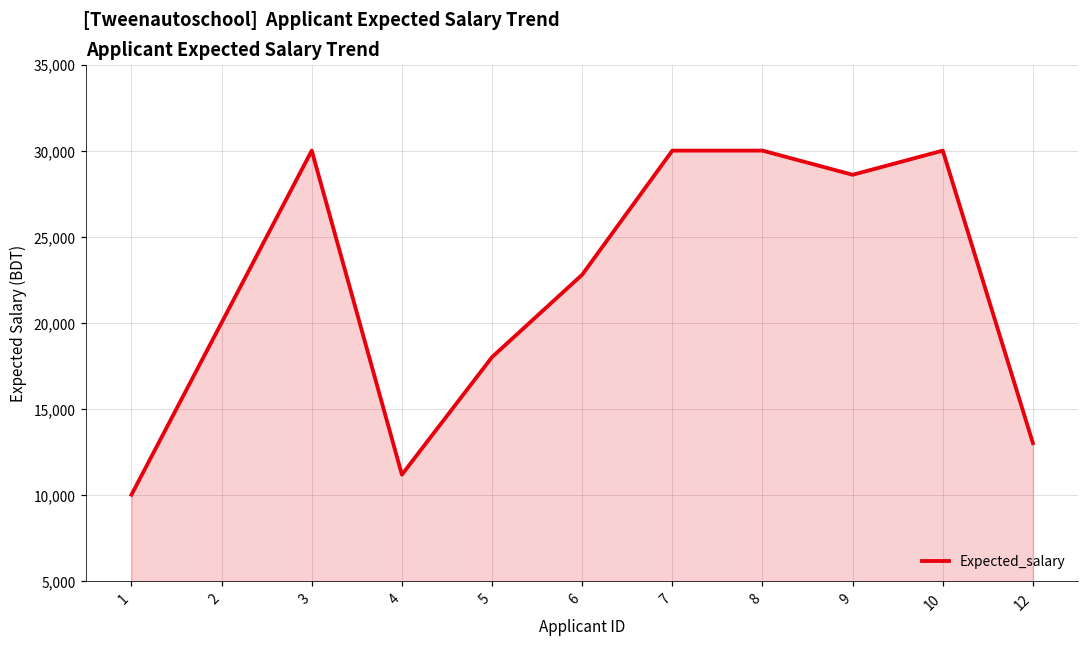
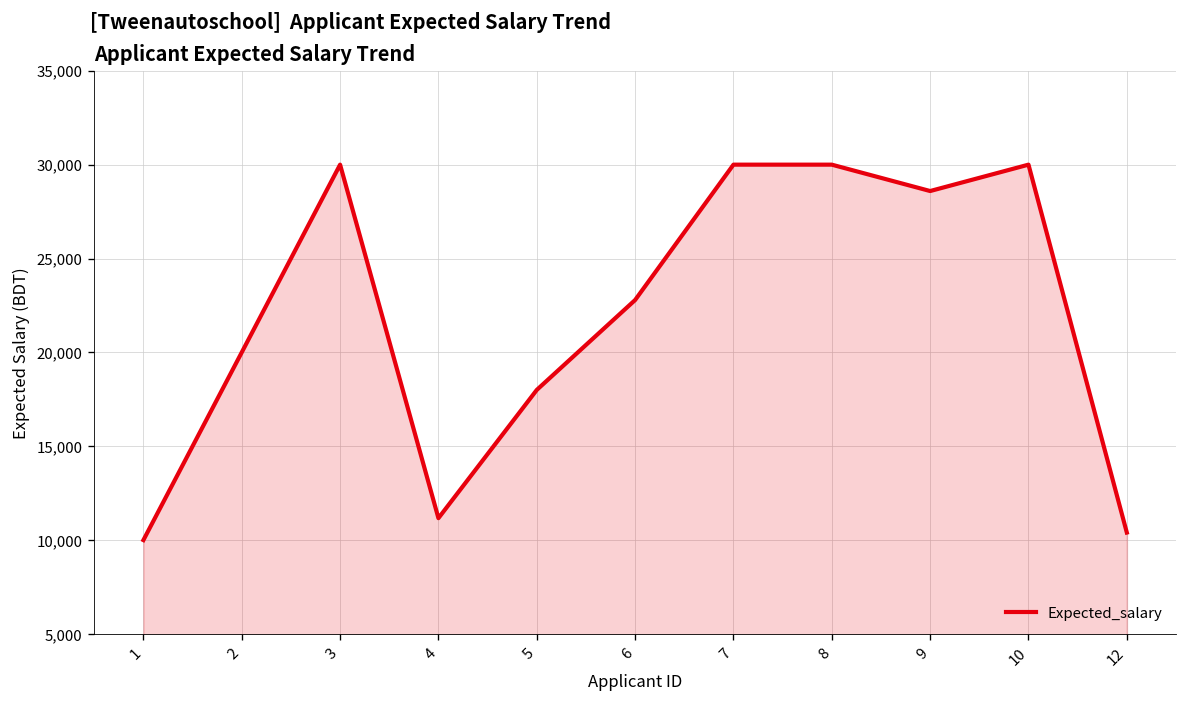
  {
    "1": "10,000",
    "2": "20,000",
    "3": "30,000",
    "4": "11,200",
    "5": "18,000",
    "6": "22,800",
    "7": "30,000",
    "8": "30,000",
    "9": "28,600",
    "10": "30,000",
-   "12": "13,000"
+   "12": "10,400"
  }
